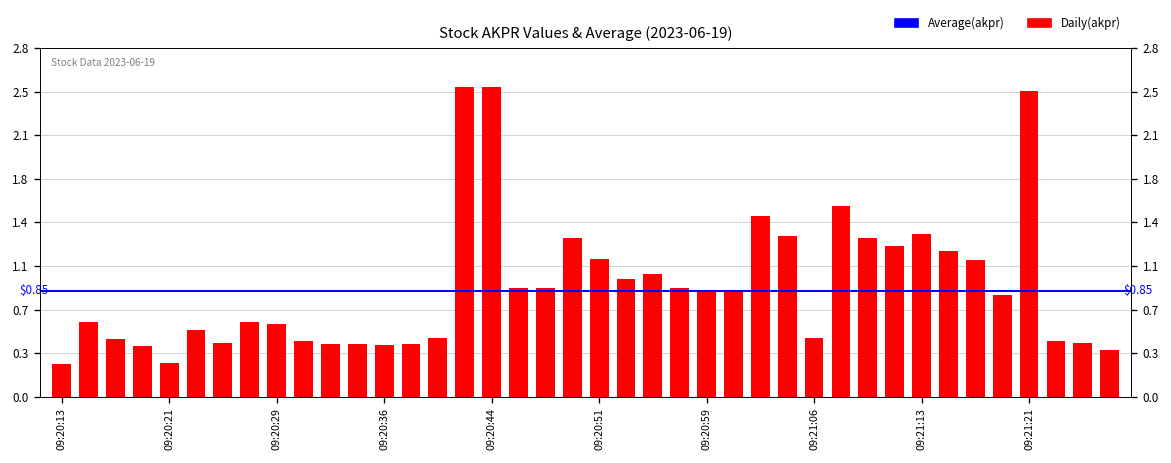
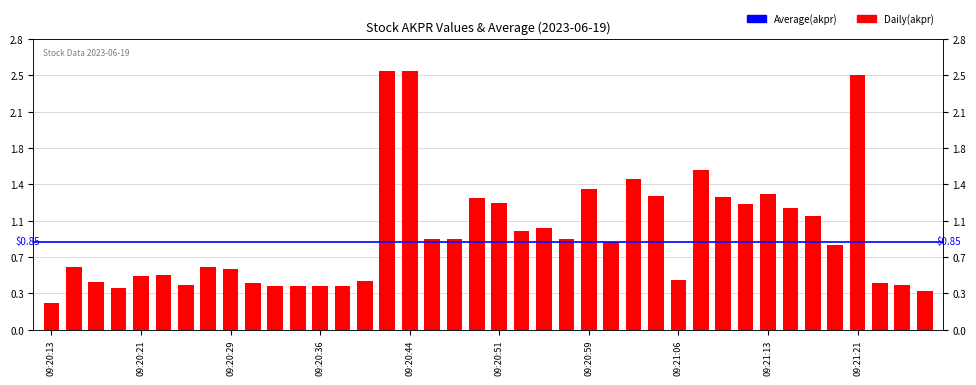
  {
    "09:20:13": 0.26,
-   "09:20:21": 0.27,
+   "09:20:21": 0.51,
    "09:20:29": 0.58,
    "09:20:36": 0.42,
    "09:20:44": 2.49,
-   "09:20:51": 1.11,
-   "09:20:59": 0.86,
+   "09:20:51": 1.22,
+   "09:20:59": 1.36,
    "09:21:06": 0.48,
    "09:21:13": 1.30,
    "09:21:21": 2.45
  }
